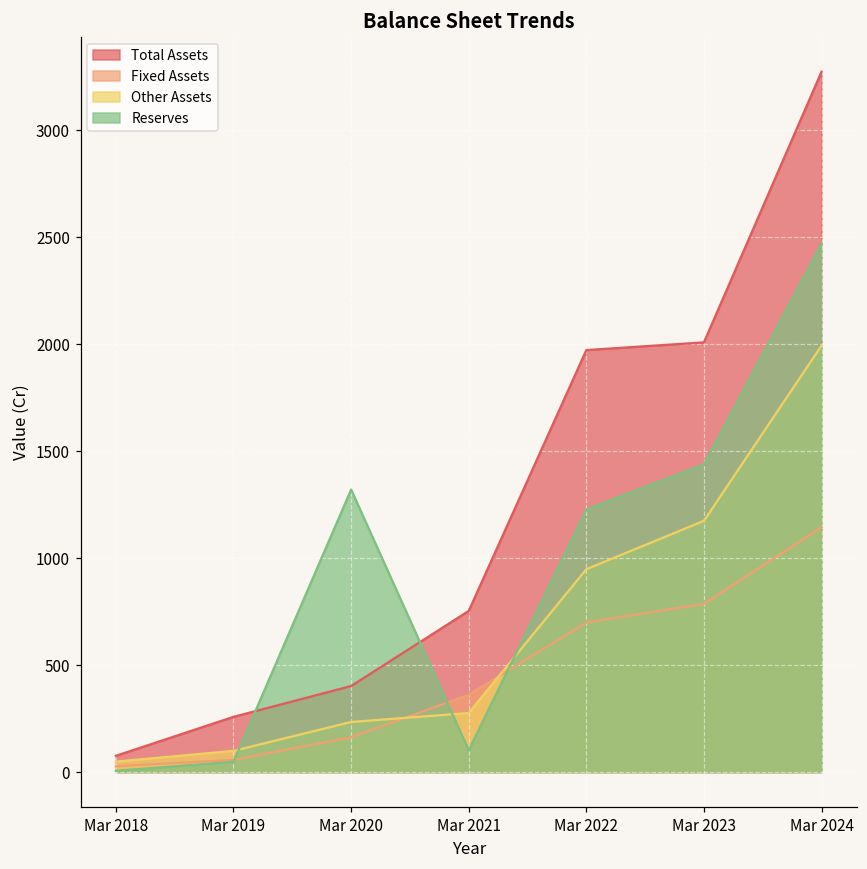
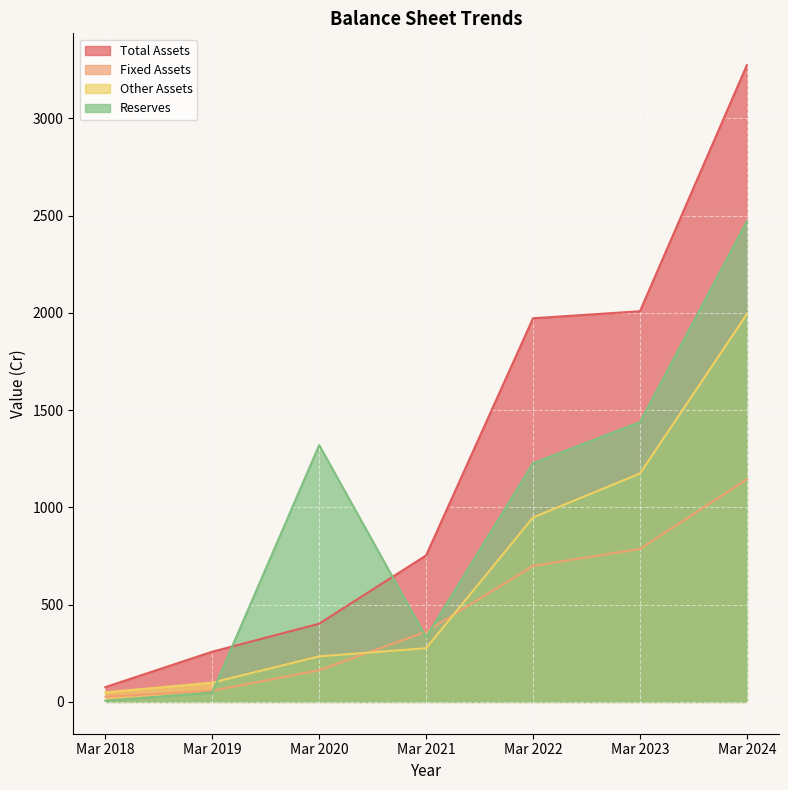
  {
    "Total Assets": {
      "Mar 2018": 80,
      "Mar 2019": 260,
      "Mar 2020": 400,
      "Mar 2021": 750,
      "Mar 2022": 1970,
      "Mar 2023": 2010,
      "Mar 2024": 3270
    },
    "Reserves": {
      "Mar 2018": 10,
      "Mar 2020": 1320,
-     "Mar 2021": 100,
+     "Mar 2021": 330,
      "Mar 2022": 1230,
      "Mar 2023": 1440,
      "Mar 2024": 2470
    }
  }
